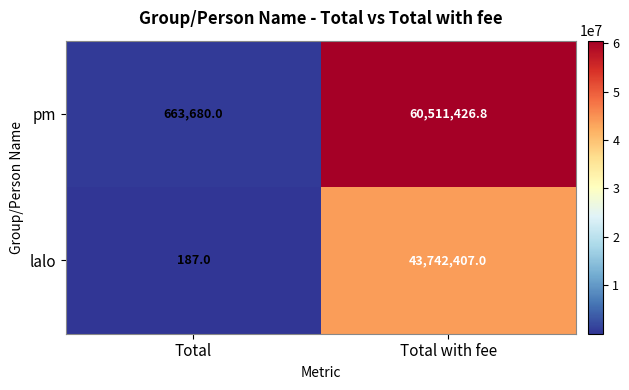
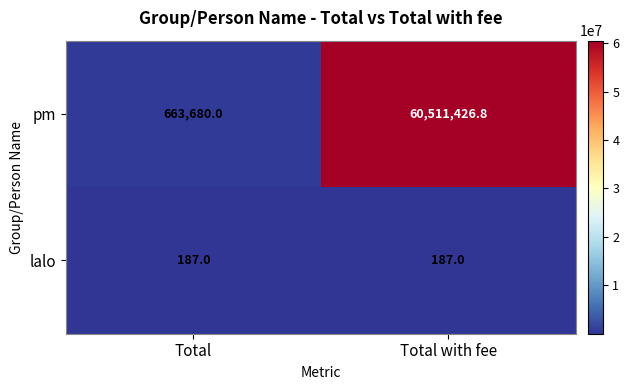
  {
    "pm": {
      "Total": "663,680.0",
      "Total with fee": "60,511,426.8"
    },
    "lalo": {
      "Total": "187.0",
-     "Total with fee": "43,742,407.0"
+     "Total with fee": "187.0"
    }
  }
